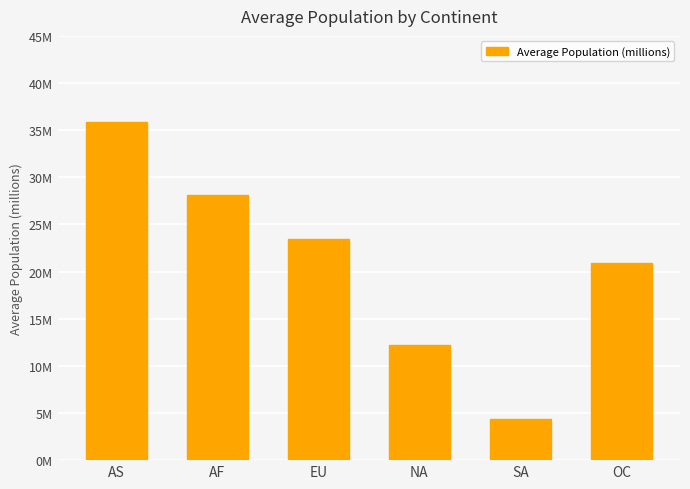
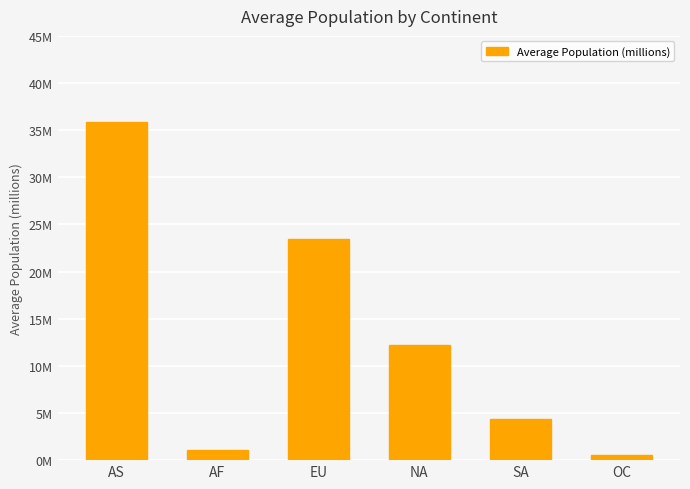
  {
    "AS": 36000000,
-   "AF": 28000000,
+   "AF": 1000000,
    "EU": 23000000,
    "NA": 12000000,
    "SA": 4000000,
-   "OC": 21000000
+   "OC": 1000000
  }
